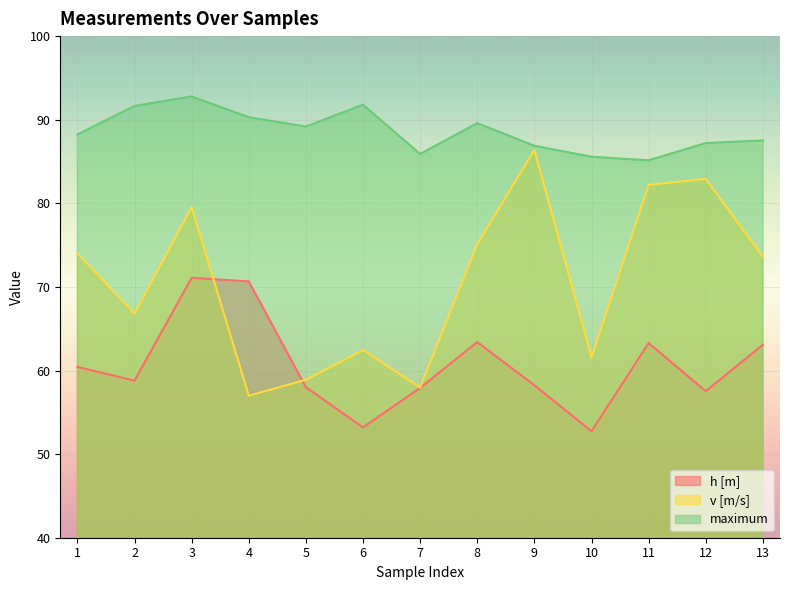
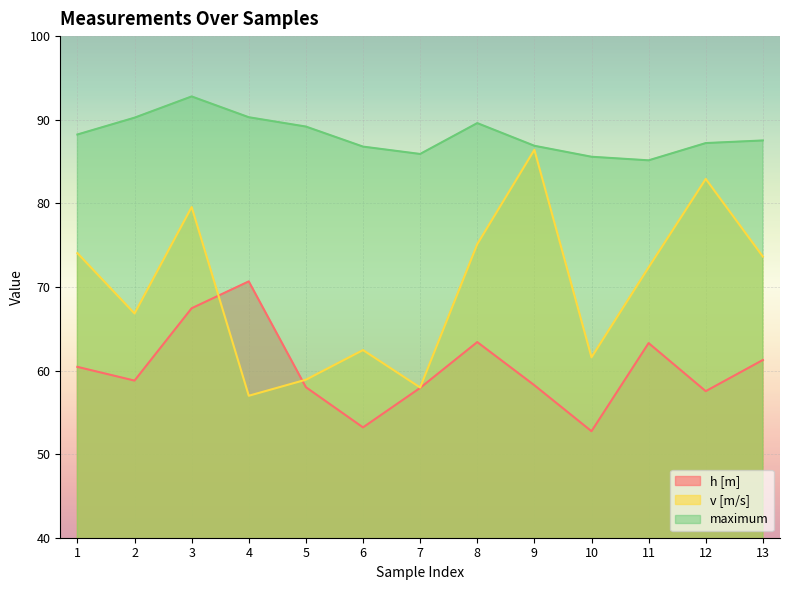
  {
    "h [m]": {
      "1": 60,
      "2": 59,
-     "3": 71,
+     "3": 67,
      "4": 71,
      "5": 58,
      "6": 53,
      "8": 63,
      "9": 58,
      "10": 53,
      "11": 63,
      "12": 58,
-     "13": 63
+     "13": 61
    },
    "v [m/s]": {
      "1": 74,
      "2": 67,
      "3": 80,
      "4": 57,
      "5": 59,
      "6": 62,
      "8": 75,
      "9": 86,
      "10": 62,
-     "11": 82,
+     "11": 72,
      "12": 83,
      "13": 74
    },
    "maximum": {
      "1": 88,
-     "2": 92,
+     "2": 90,
      "3": 93,
      "4": 90,
      "5": 89,
-     "6": 92,
+     "6": 87,
      "7": 86,
      "8": 90,
      "9": 87,
      "10": 86,
      "11": 85,
      "12": 87,
      "13": 88
    }
  }
